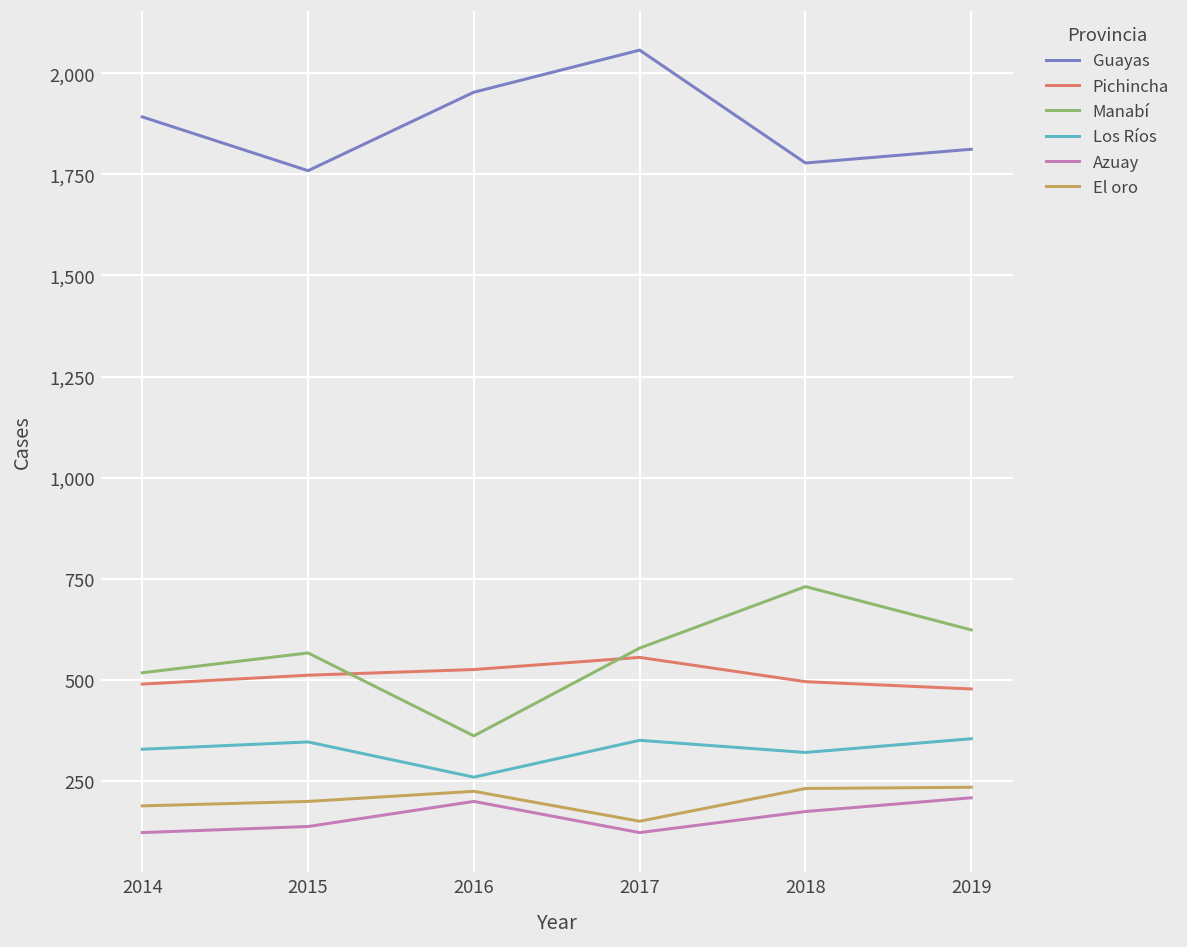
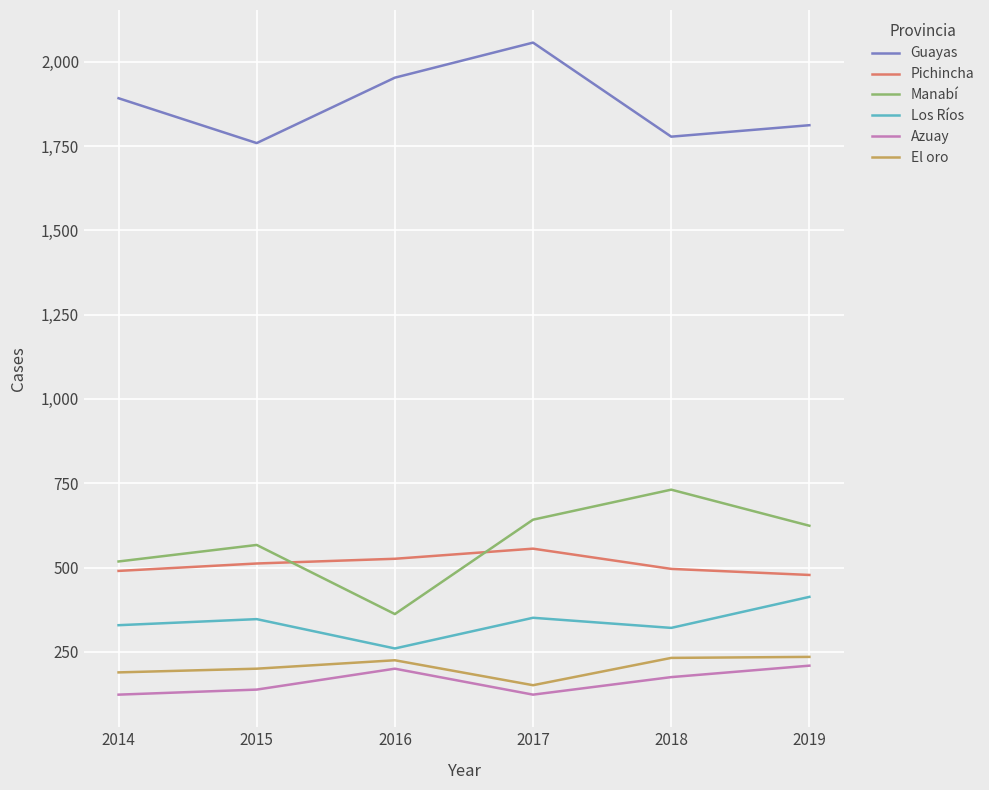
  {
    "Guayas": {
      "2014": "1,890",
      "2015": "1,760",
      "2016": "1,950",
      "2017": "2,060",
      "2018": "1,780",
      "2019": "1,810"
    },
    "Manabí": {
      "2014": "520",
      "2015": "570",
      "2016": "360",
-     "2017": "580",
+     "2017": "640",
      "2018": "730",
      "2019": "620"
    },
    "Los Ríos": {
      "2014": "330",
      "2015": "350",
      "2016": "260",
      "2017": "350",
      "2018": "320",
-     "2019": "360"
+     "2019": "410"
    },
    "Azuay": {
      "2014": "120",
      "2015": "140",
      "2016": "200",
      "2017": "120",
      "2018": "180",
      "2019": "210"
    }
  }
